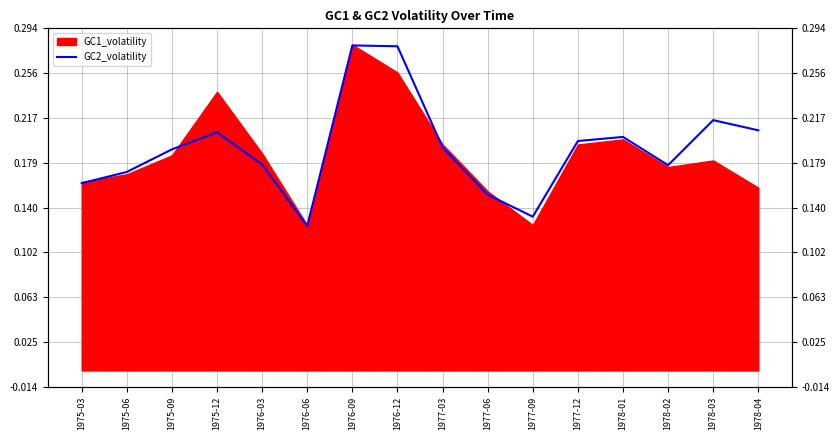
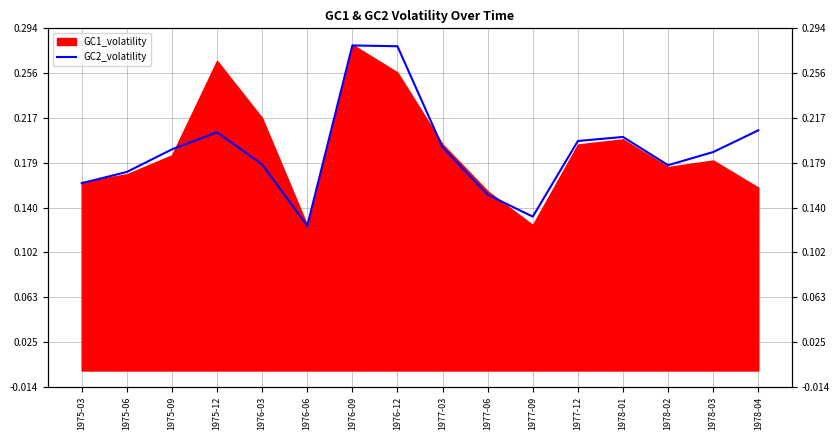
  {
    "GC2_volatility": {
      "1975-09": 0.190,
      "1975-12": 0.205,
      "1976-03": 0.177,
      "1976-12": 0.279,
      "1977-03": 0.192,
      "1977-06": 0.151,
      "1977-09": 0.132,
      "1977-12": 0.198,
-     "1978-03": 0.215,
+     "1978-03": 0.188,
      "1978-04": 0.207
    },
    "GC1_volatility": {
      "1975-09": 0.185,
-     "1975-12": 0.240,
-     "1976-03": 0.187,
+     "1975-12": 0.266,
+     "1976-03": 0.217,
      "1976-12": 0.256,
      "1977-03": 0.195,
      "1977-06": 0.154,
      "1977-09": 0.125,
      "1977-12": 0.195,
      "1978-03": 0.181,
      "1978-04": 0.157
    }
  }
